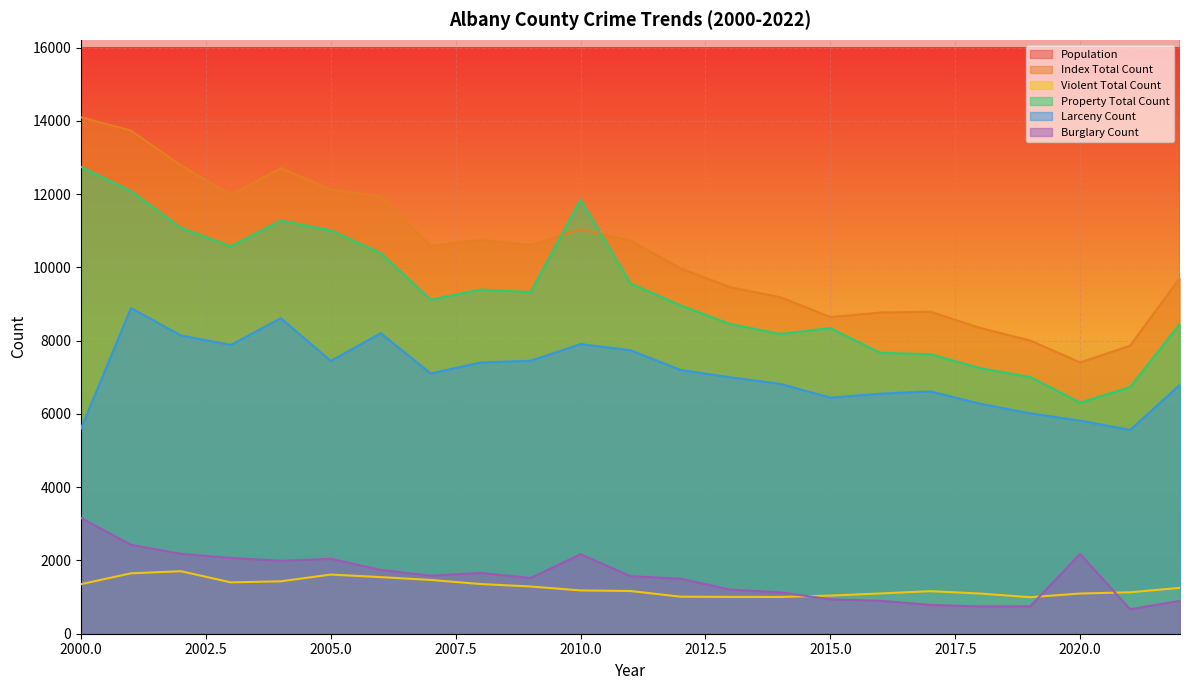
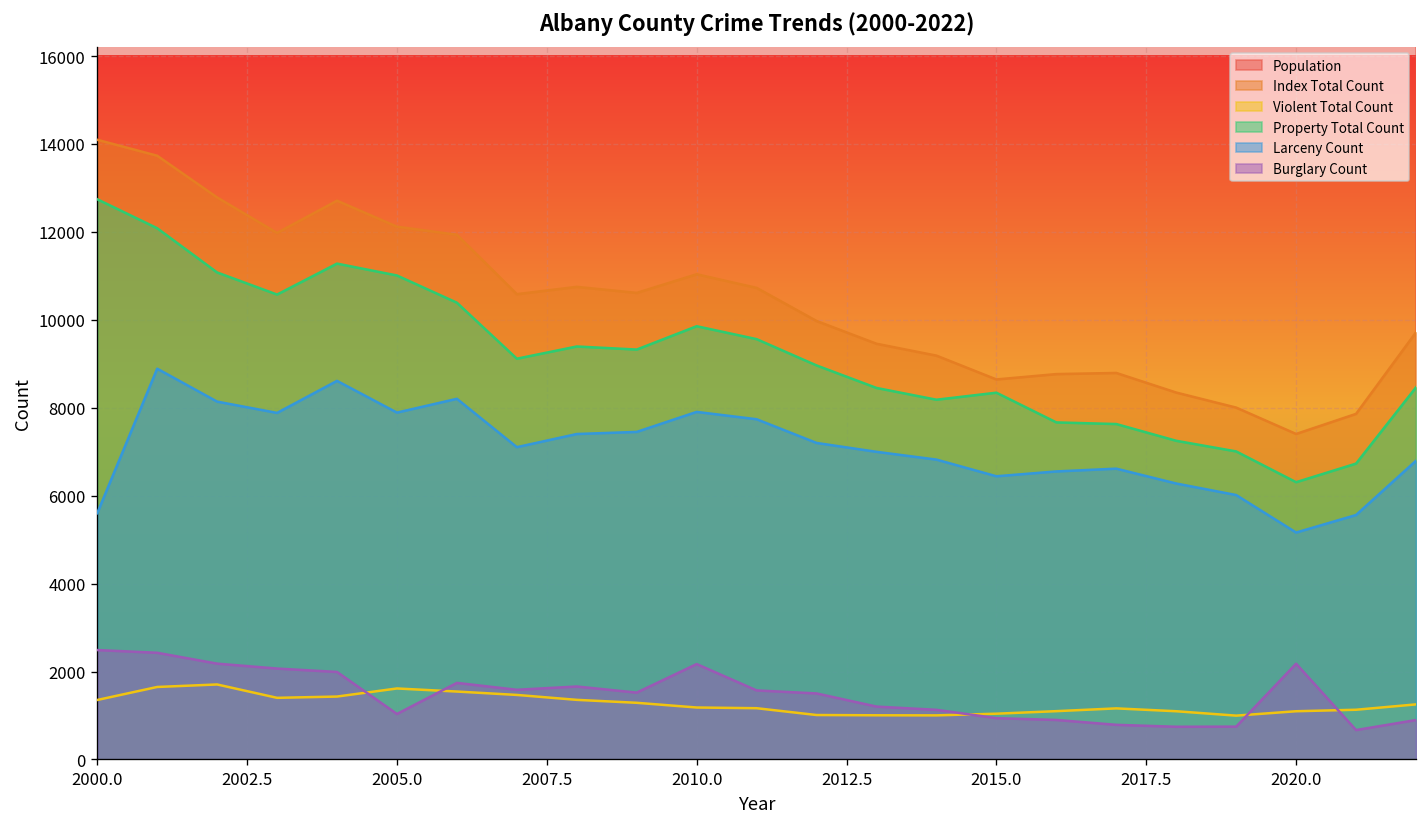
  {
    "Property Total Count": {
      "2000.0": 12700,
      "2005.0": 11000,
-     "2010.0": 11800,
+     "2010.0": 9900,
      "2015.0": 8300,
      "2020.0": 6300
    },
    "Larceny Count": {
      "2000.0": 5600,
-     "2005.0": 7400,
+     "2005.0": 7900,
      "2010.0": 7900,
      "2015.0": 6400,
-     "2020.0": 5800
+     "2020.0": 5200
    },
    "Burglary Count": {
-     "2000.0": 3200,
-     "2005.0": 2000,
+     "2000.0": 2500,
+     "2005.0": 1000,
      "2010.0": 2200,
      "2015.0": 900,
      "2020.0": 2200
    }
  }
